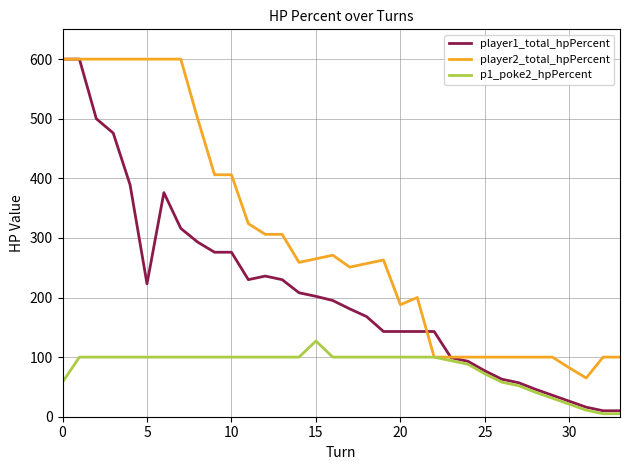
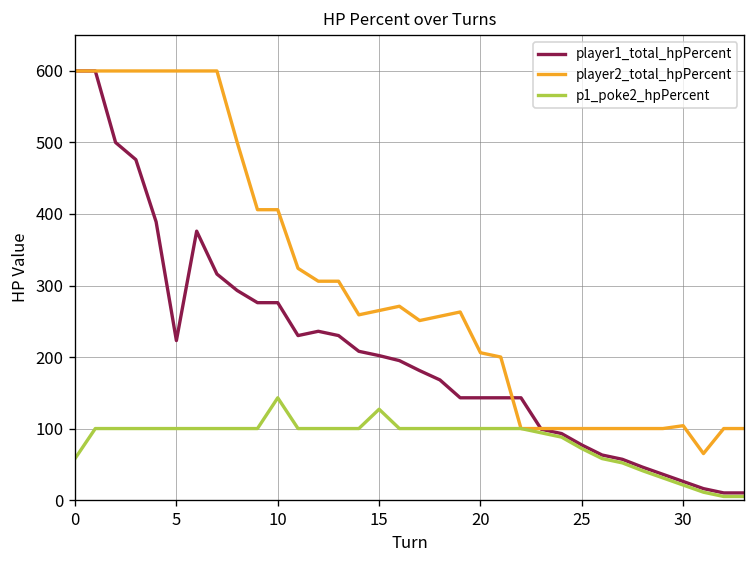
  {
    "player1_total_hpPercent": {
      "5": 220,
      "10": 280,
      "15": 200,
      "20": 140,
      "25": 80,
      "30": 30
    },
    "player2_total_hpPercent": {
      "5": 600,
      "10": 410,
      "15": 270,
-     "20": 190,
+     "20": 210,
      "25": 100,
-     "30": 80
+     "30": 100
    },
    "p1_poke2_hpPercent": {
      "0": 60,
      "5": 100,
-     "10": 100,
+     "10": 140,
      "15": 130,
      "20": 100,
      "25": 70,
      "30": 20
    }
  }
